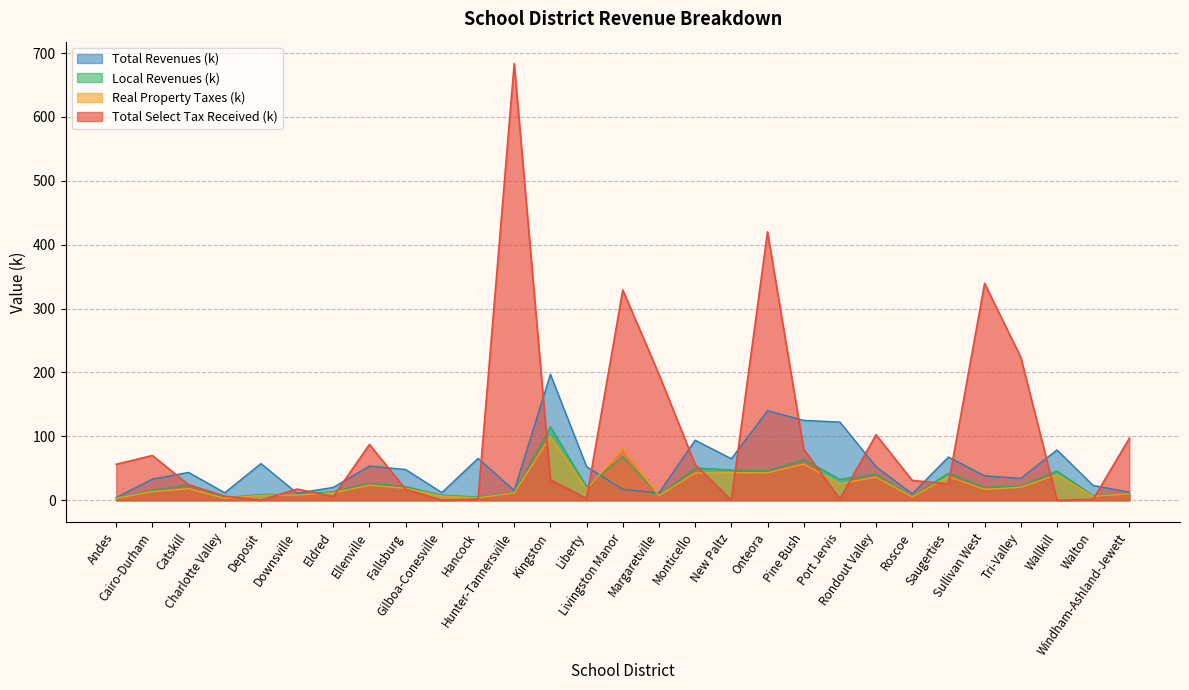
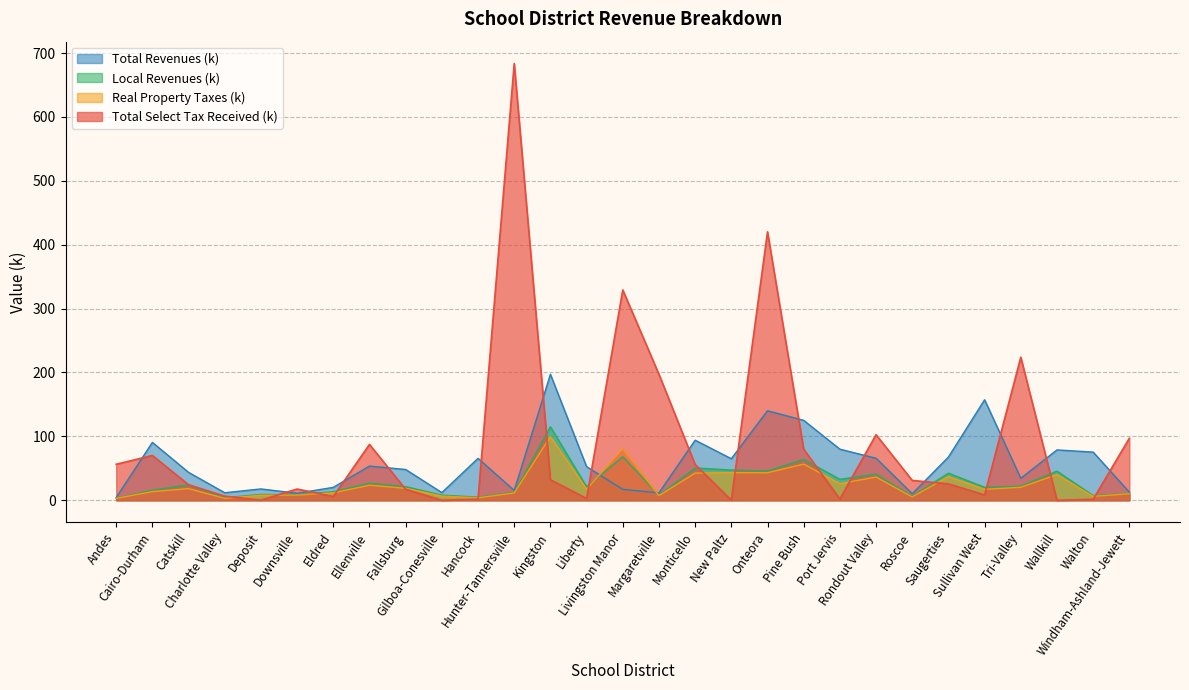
  {
    "Total Revenues (k)": {
-     "Cairo-Durham": 30,
+     "Cairo-Durham": 90,
      "Catskill": 40,
      "Charlotte Valley": 10,
-     "Deposit": 60,
+     "Deposit": 20,
      "Eldred": 20,
      "Ellenville": 50,
      "Fallsburg": 50,
      "Gilboa-Conesville": 10,
      "Hancock": 70,
      "Kingston": 200,
      "Liberty": 50,
      "Livingston Manor": 20,
      "Monticello": 90,
      "New Paltz": 70,
      "Onteora": 140,
      "Pine Bush": 130,
-     "Port Jervis": 120,
-     "Rondout Valley": 50,
+     "Port Jervis": 80,
+     "Rondout Valley": 70,
      "Saugerties": 70,
-     "Sullivan West": 40,
+     "Sullivan West": 160,
      "Tri-Valley": 30,
      "Wallkill": 80,
-     "Walton": 20
+     "Walton": 80
    },
    "Local Revenues (k)": {
      "Kingston": 120,
      "Livingston Manor": 70,
      "Monticello": 50,
      "New Paltz": 50,
      "Pine Bush": 60,
      "Port Jervis": 30,
      "Rondout Valley": 40,
      "Saugerties": 40,
      "Wallkill": 50
    },
    "Real Property Taxes (k)": {
      "Catskill": 20,
      "Kingston": 100,
      "Livingston Manor": 80,
      "Monticello": 40,
      "New Paltz": 40,
      "Pine Bush": 60,
      "Port Jervis": 30,
      "Rondout Valley": 40,
      "Saugerties": 40,
      "Wallkill": 40
    },
    "Total Select Tax Received (k)": {
      "Andes": 60,
      "Cairo-Durham": 70,
      "Deposit": 0,
      "Downsville": 20,
      "Eldred": 10,
      "Ellenville": 90,
      "Gilboa-Conesville": 0,
      "Hunter-Tannersville": 680,
      "Kingston": 30,
      "Liberty": 0,
      "Livingston Manor": 330,
      "Margaretville": 200,
      "Monticello": 60,
      "New Paltz": 0,
      "Onteora": 420,
      "Pine Bush": 80,
      "Port Jervis": 0,
      "Rondout Valley": 100,
      "Roscoe": 30,
      "Saugerties": 30,
-     "Sullivan West": 340,
+     "Sullivan West": 10,
      "Tri-Valley": 220,
      "Wallkill": 0,
      "Walton": 0,
      "Windham-Ashland-Jewett": 100
    }
  }
